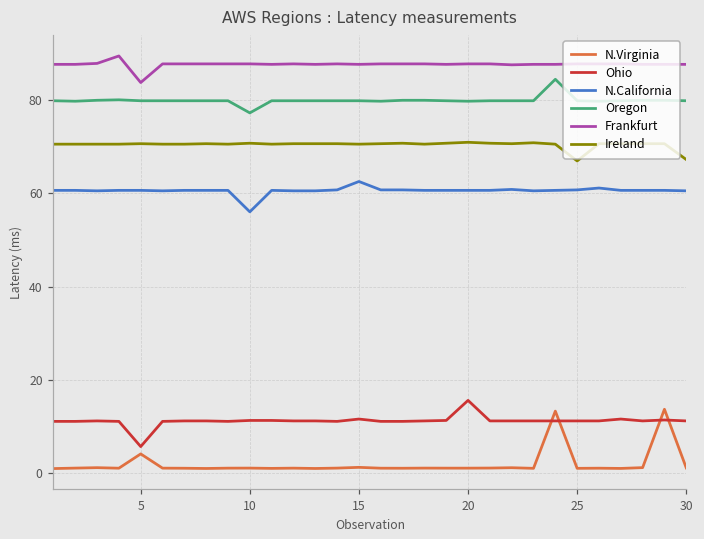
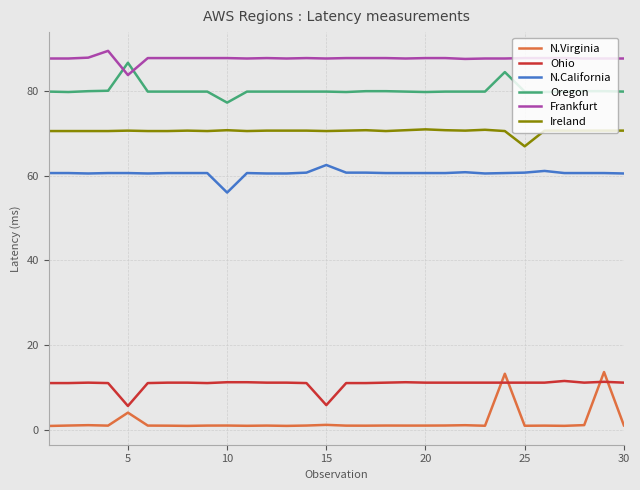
  {
    "N.Virginia": {
      "5": 4,
      "10": 1,
      "15": 1,
      "20": 1,
      "25": 1,
      "30": 1
    },
    "Ohio": {
      "5": 6,
      "10": 11,
-     "15": 12,
-     "20": 16,
+     "15": 6,
+     "20": 11,
      "25": 11,
      "30": 11
    },
    "N.California": {
      "5": 61,
      "10": 56,
      "15": 63,
      "20": 61,
      "25": 61,
      "30": 61
    },
    "Oregon": {
-     "5": 80,
+     "5": 87,
      "10": 77,
      "15": 80,
      "20": 80,
      "30": 80
    },
    "Frankfurt": {
      "5": 84,
      "10": 88,
      "15": 88,
      "20": 88,
      "30": 88
    },
    "Ireland": {
      "5": 71,
      "10": 71,
      "15": 71,
      "20": 71,
      "25": 67,
-     "30": 67
+     "30": 71
    }
  }
